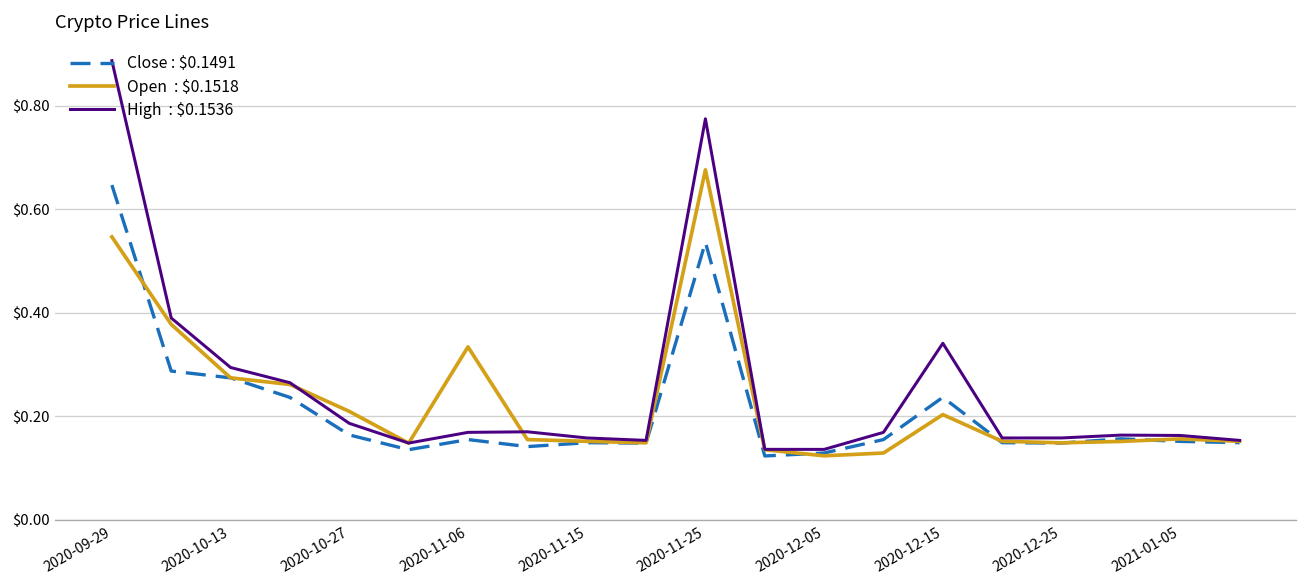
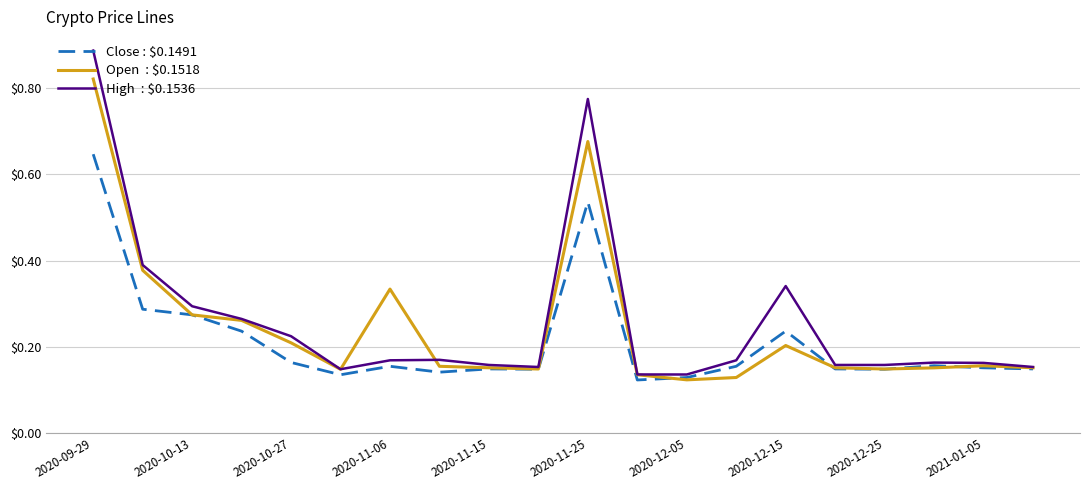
  {
    "Close : $0.1491": {
      "2020-09-29": "$0.65",
      "2020-10-27": "$0.16",
      "2020-11-06": "$0.16",
      "2020-11-25": "$0.54",
      "2020-12-15": "$0.24"
    },
    "Open : $0.1518": {
-     "2020-09-29": "$0.55",
+     "2020-09-29": "$0.82",
      "2020-10-27": "$0.21",
      "2020-11-06": "$0.33",
      "2020-11-25": "$0.68",
      "2020-12-15": "$0.20"
    },
    "High : $0.1536": {
      "2020-09-29": "$0.89",
      "2020-10-13": "$0.29",
-     "2020-10-27": "$0.19",
+     "2020-10-27": "$0.22",
      "2020-11-06": "$0.17",
      "2020-11-15": "$0.16",
      "2020-11-25": "$0.77",
      "2020-12-05": "$0.14",
      "2020-12-15": "$0.34",
      "2020-12-25": "$0.16",
      "2021-01-05": "$0.16"
    }
  }
